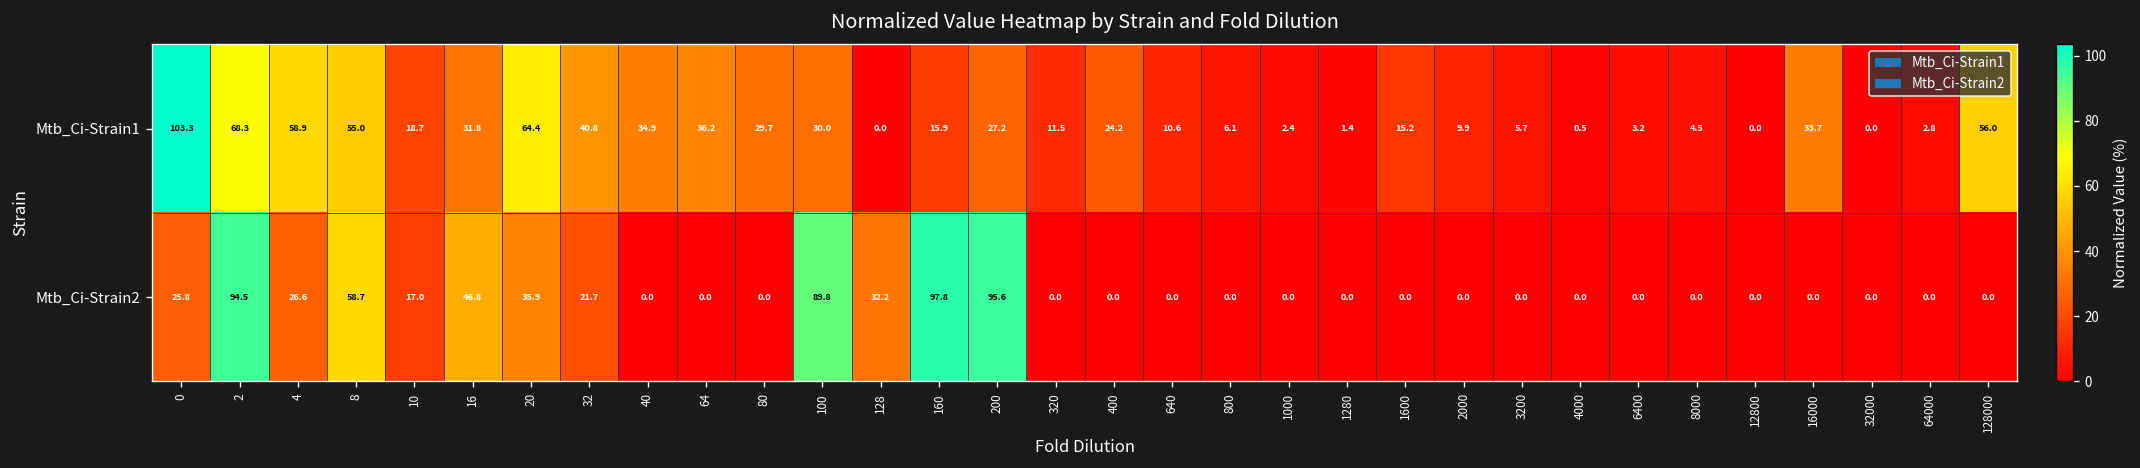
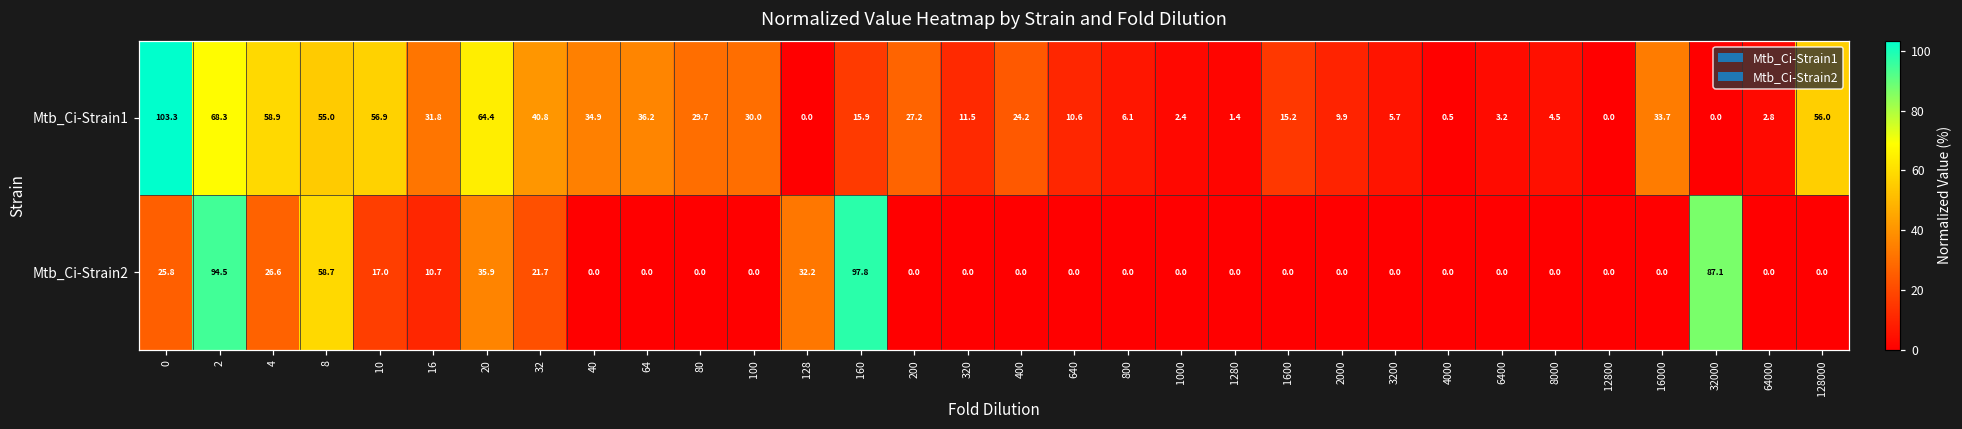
  {
    "Mtb_Ci-Strain1": {
      "0": 103.3,
      "2": 68.3,
      "4": 58.9,
      "8": 55.0,
-     "10": 18.7,
+     "10": 56.9,
      "16": 31.8,
      "20": 64.4,
      "32": 40.8,
      "40": 34.9,
      "64": 36.2,
      "80": 29.7,
      "100": 30.0,
      "128": 0.0,
      "160": 15.9,
      "200": 27.2,
      "320": 11.5,
      "400": 24.2,
      "640": 10.6,
      "800": 6.1,
      "1000": 2.4,
      "1280": 1.4,
      "1600": 15.2,
      "2000": 9.9,
      "3200": 5.7,
      "4000": 0.5,
      "6400": 3.2,
      "8000": 4.5,
      "12800": 0.0,
      "16000": 33.7,
      "32000": 0.0,
      "64000": 2.8,
      "128000": 56.0
    },
    "Mtb_Ci-Strain2": {
      "0": 25.8,
      "2": 94.5,
      "4": 26.6,
      "8": 58.7,
      "10": 17.0,
-     "16": 46.8,
+     "16": 10.7,
      "20": 35.9,
      "32": 21.7,
      "40": 0.0,
      "64": 0.0,
      "80": 0.0,
-     "100": 89.8,
+     "100": 0.0,
      "128": 32.2,
      "160": 97.8,
-     "200": 95.6,
+     "200": 0.0,
      "320": 0.0,
      "400": 0.0,
      "640": 0.0,
      "800": 0.0,
      "1000": 0.0,
      "1280": 0.0,
      "1600": 0.0,
      "2000": 0.0,
      "3200": 0.0,
      "4000": 0.0,
      "6400": 0.0,
      "8000": 0.0,
      "12800": 0.0,
      "16000": 0.0,
-     "32000": 0.0,
+     "32000": 87.1,
      "64000": 0.0,
      "128000": 0.0
    }
  }
